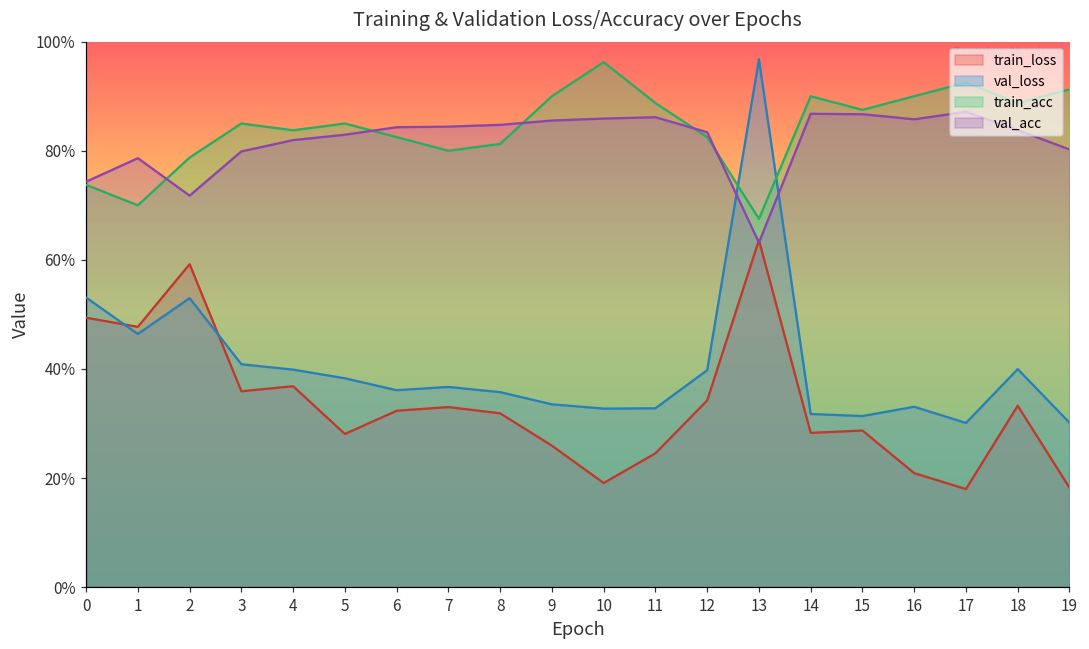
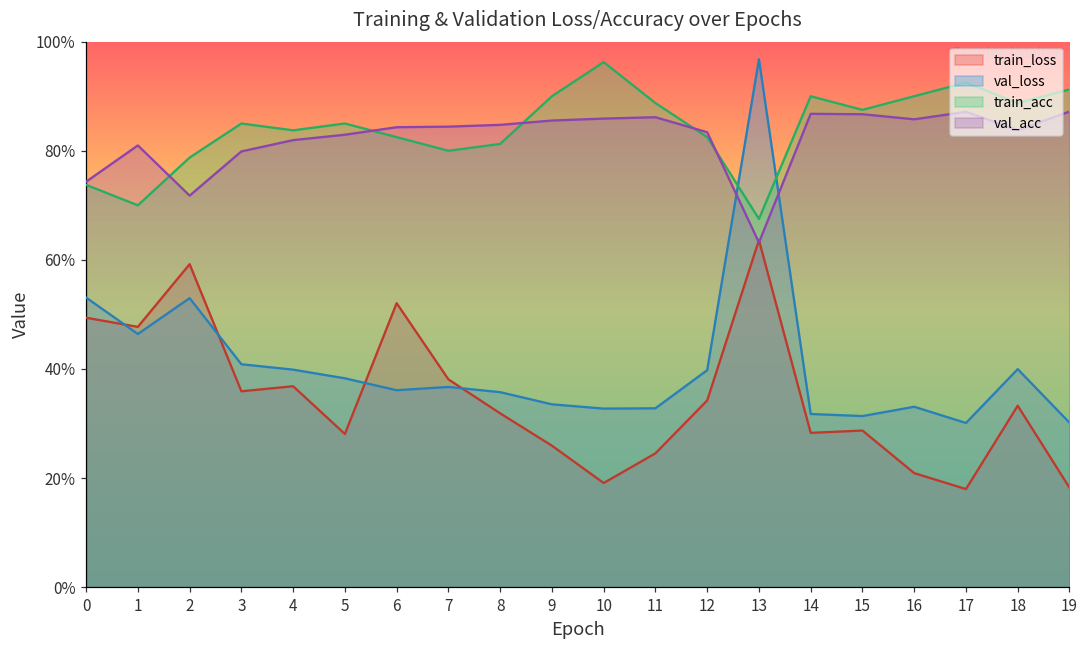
  {
    "train_loss": {
      "0": "49%",
      "1": "48%",
      "2": "59%",
      "3": "36%",
      "4": "37%",
      "5": "28%",
-     "6": "32%",
-     "7": "33%",
+     "6": "52%",
+     "7": "38%",
      "8": "32%",
      "9": "26%",
      "10": "19%",
      "11": "25%",
      "12": "34%",
      "14": "28%",
      "15": "29%",
      "16": "21%",
      "17": "18%",
      "18": "33%",
      "19": "18%"
    },
    "val_acc": {
      "0": "74%",
-     "1": "79%",
+     "1": "81%",
      "2": "72%",
      "3": "80%",
      "4": "82%",
      "5": "83%",
      "6": "84%",
      "7": "84%",
      "8": "85%",
      "9": "86%",
      "10": "86%",
      "11": "86%",
      "12": "83%",
      "14": "87%",
      "15": "87%",
      "16": "86%",
-     "19": "80%"
+     "19": "87%"
    }
  }
